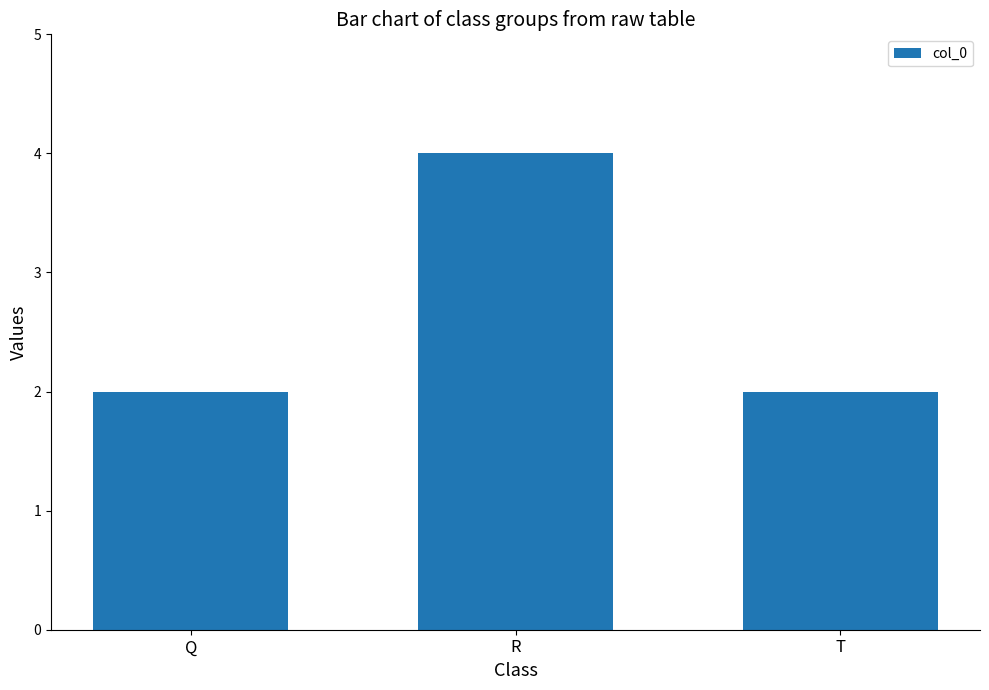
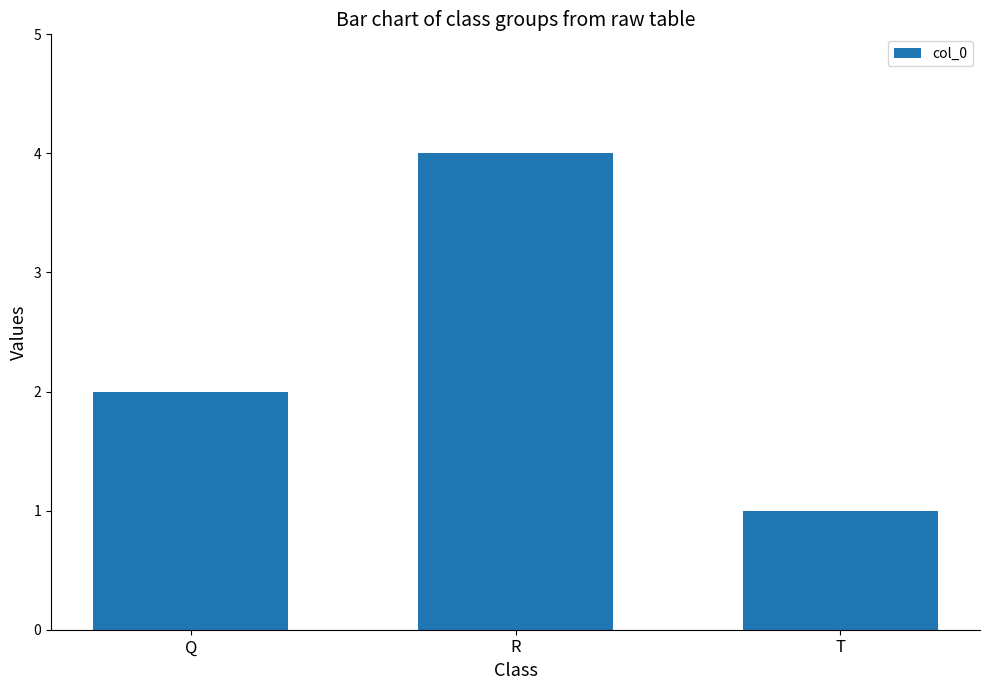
  {
    "Q": 2,
    "R": 4,
-   "T": 2
+   "T": 1
  }
